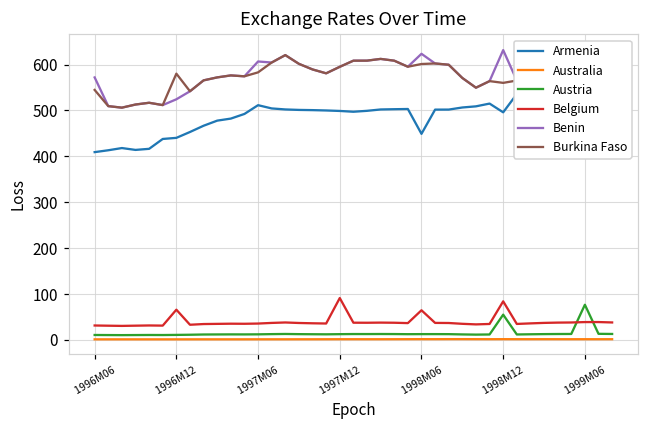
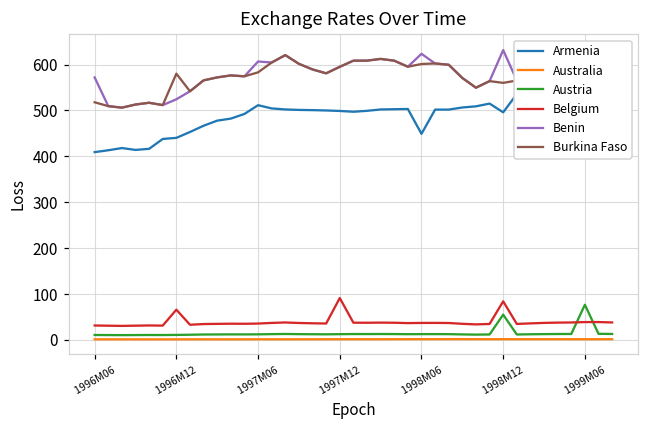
  {
    "Armenia": {
      "1996M06": 410,
      "1996M12": 440,
      "1997M06": 510,
      "1997M12": 500,
      "1998M06": 450,
      "1998M12": 500
    },
    "Australia": {
      "1996M06": 0,
      "1996M12": 0,
      "1997M06": 0,
      "1997M12": 0,
      "1998M06": 0,
      "1998M12": 0,
      "1999M06": 0
    },
    "Austria": {
      "1996M06": 10,
      "1996M12": 10,
      "1997M06": 10,
      "1997M12": 10,
      "1998M06": 10,
      "1998M12": 60,
      "1999M06": 80
    },
    "Belgium": {
      "1996M06": 30,
      "1996M12": 70,
      "1997M06": 40,
      "1997M12": 90,
-     "1998M06": 60,
+     "1998M06": 40,
      "1998M12": 80,
      "1999M06": 40
    },
    "Benin": {
      "1996M06": 570,
      "1996M12": 520,
      "1997M06": 610,
      "1998M06": 620,
      "1998M12": 630
    },
    "Burkina Faso": {
-     "1996M06": 540,
+     "1996M06": 520,
      "1996M12": 580,
      "1997M06": 580,
      "1998M06": 600,
      "1998M12": 560
    }
  }
